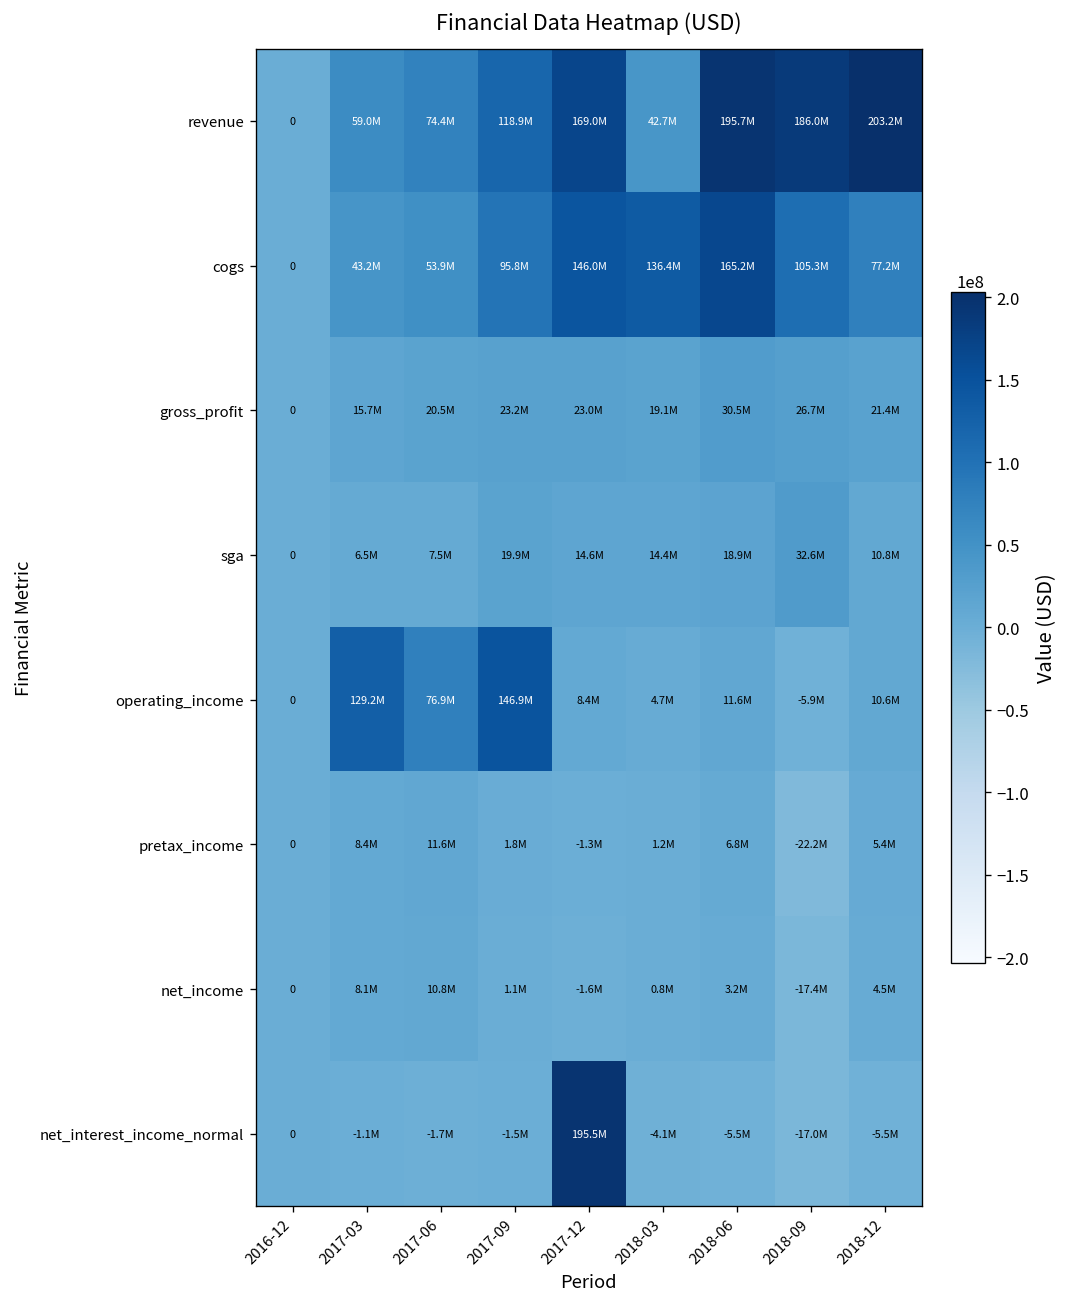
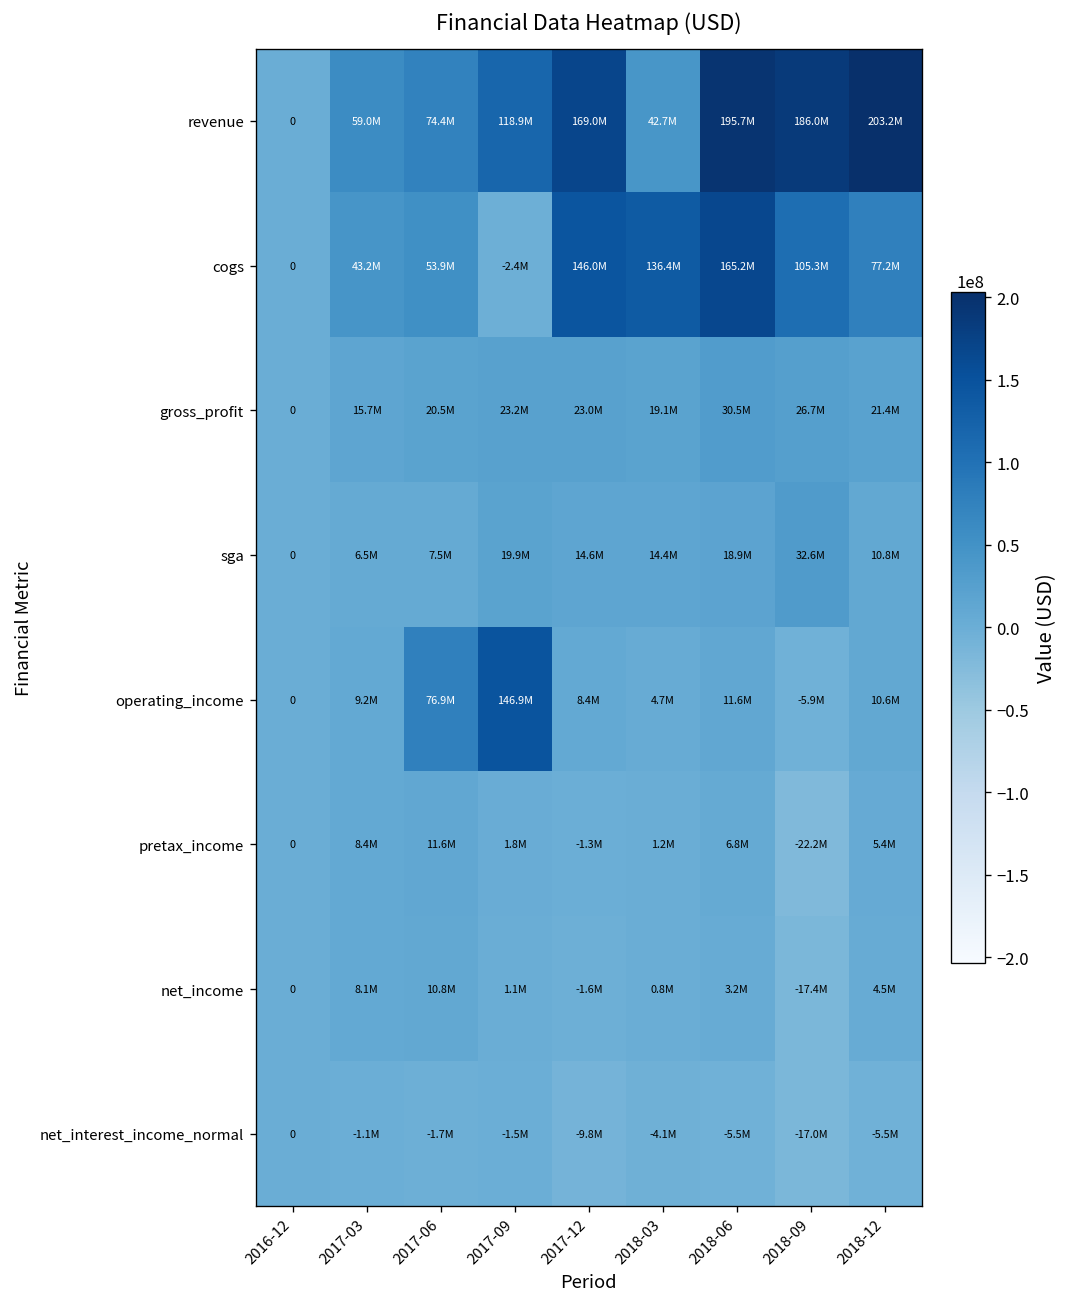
  {
    "revenue": {
      "2016-12": "0",
      "2017-03": "59.0M",
      "2017-06": "74.4M",
      "2017-09": "118.9M",
      "2017-12": "169.0M",
      "2018-03": "42.7M",
      "2018-06": "195.7M",
      "2018-09": "186.0M",
      "2018-12": "203.2M"
    },
    "cogs": {
      "2016-12": "0",
      "2017-03": "43.2M",
      "2017-06": "53.9M",
-     "2017-09": "95.8M",
+     "2017-09": "-2.4M",
      "2017-12": "146.0M",
      "2018-03": "136.4M",
      "2018-06": "165.2M",
      "2018-09": "105.3M",
      "2018-12": "77.2M"
    },
    "gross_profit": {
      "2016-12": "0",
      "2017-03": "15.7M",
      "2017-06": "20.5M",
      "2017-09": "23.2M",
      "2017-12": "23.0M",
      "2018-03": "19.1M",
      "2018-06": "30.5M",
      "2018-09": "26.7M",
      "2018-12": "21.4M"
    },
    "sga": {
      "2016-12": "0",
      "2017-03": "6.5M",
      "2017-06": "7.5M",
      "2017-09": "19.9M",
      "2017-12": "14.6M",
      "2018-03": "14.4M",
      "2018-06": "18.9M",
      "2018-09": "32.6M",
      "2018-12": "10.8M"
    },
    "operating_income": {
      "2016-12": "0",
-     "2017-03": "129.2M",
+     "2017-03": "9.2M",
      "2017-06": "76.9M",
      "2017-09": "146.9M",
      "2017-12": "8.4M",
      "2018-03": "4.7M",
      "2018-06": "11.6M",
      "2018-09": "-5.9M",
      "2018-12": "10.6M"
    },
    "pretax_income": {
      "2016-12": "0",
      "2017-03": "8.4M",
      "2017-06": "11.6M",
      "2017-09": "1.8M",
      "2017-12": "-1.3M",
      "2018-03": "1.2M",
      "2018-06": "6.8M",
      "2018-09": "-22.2M",
      "2018-12": "5.4M"
    },
    "net_income": {
      "2016-12": "0",
      "2017-03": "8.1M",
      "2017-06": "10.8M",
      "2017-09": "1.1M",
      "2017-12": "-1.6M",
      "2018-03": "0.8M",
      "2018-06": "3.2M",
      "2018-09": "-17.4M",
      "2018-12": "4.5M"
    },
    "net_interest_income_normal": {
      "2016-12": "0",
      "2017-03": "-1.1M",
      "2017-06": "-1.7M",
      "2017-09": "-1.5M",
-     "2017-12": "195.5M",
+     "2017-12": "-9.8M",
      "2018-03": "-4.1M",
      "2018-06": "-5.5M",
      "2018-09": "-17.0M",
      "2018-12": "-5.5M"
    }
  }
